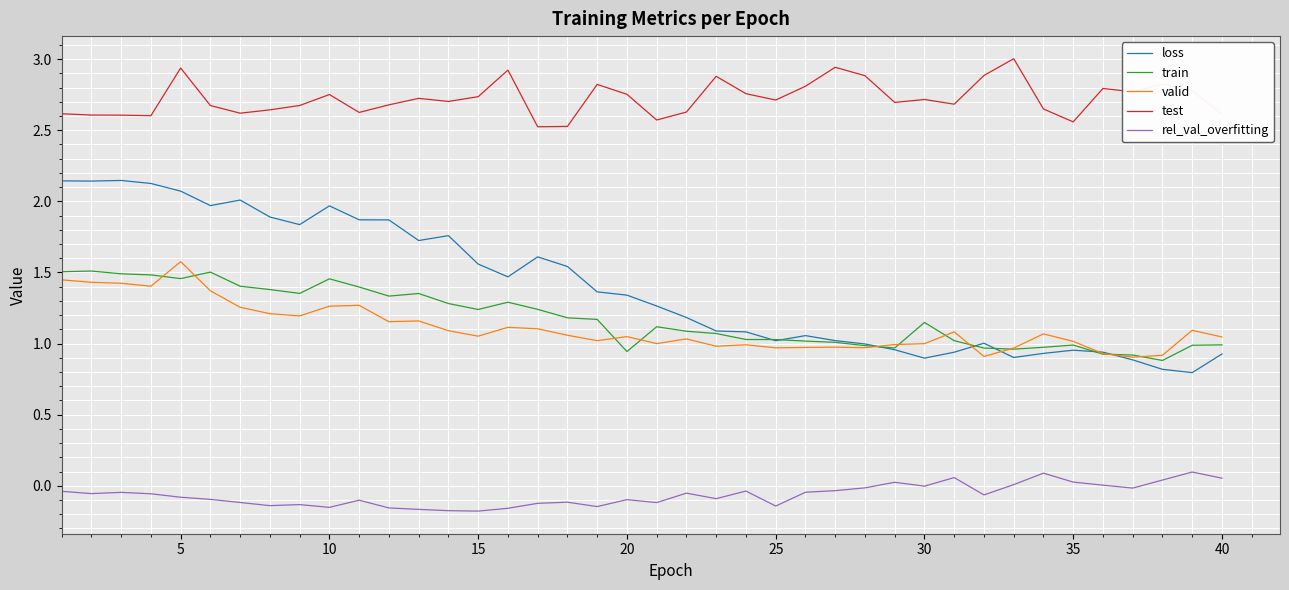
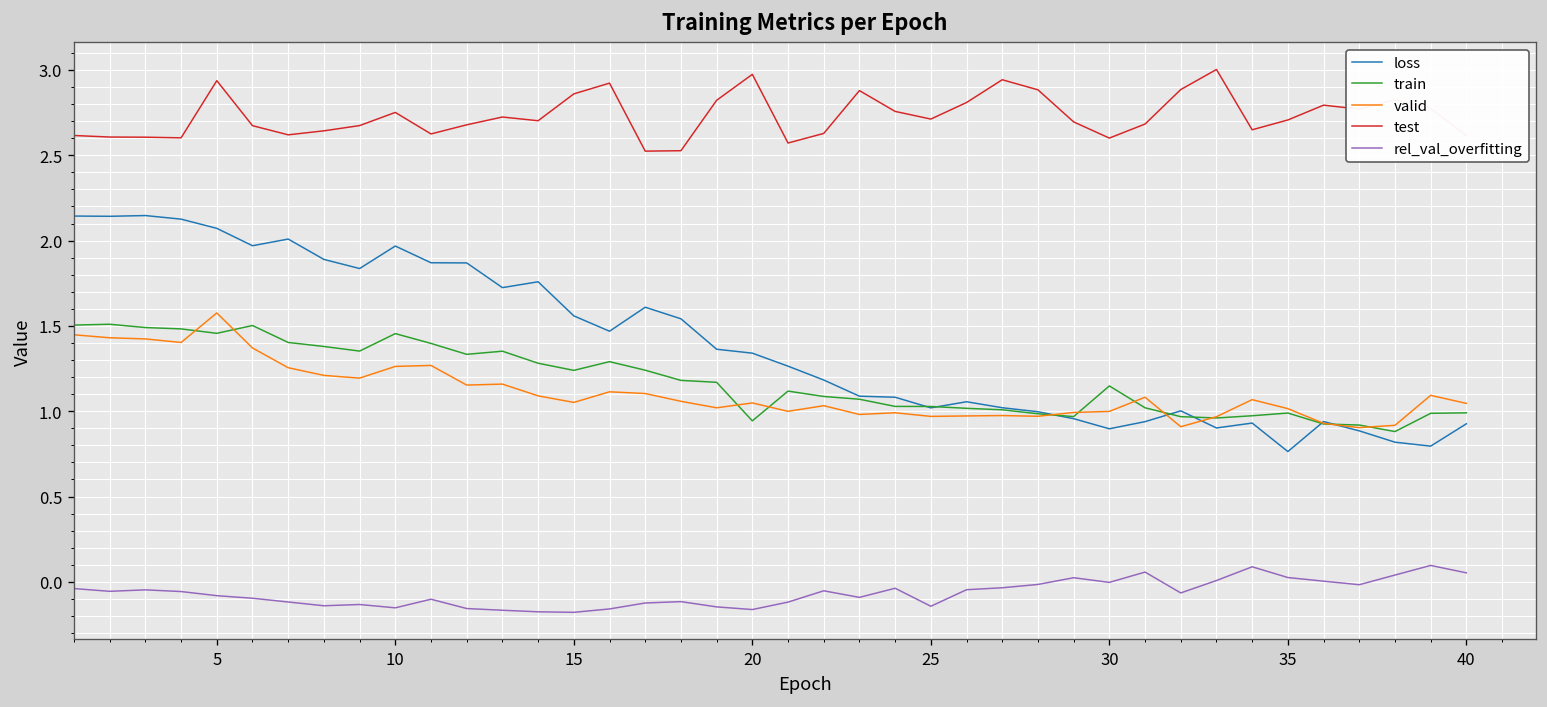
  {
    "loss": {
      "5": 2.07,
      "10": 1.97,
      "15": 1.56,
      "20": 1.34,
      "30": 0.90,
-     "35": 0.95,
+     "35": 0.76,
      "40": 0.93
    },
    "train": {
      "5": 1.46,
      "10": 1.45,
      "15": 1.24,
      "20": 0.94,
      "30": 1.15,
      "35": 0.99,
      "40": 0.99
    },
    "valid": {
      "5": 1.58,
      "10": 1.26,
      "15": 1.05,
      "20": 1.05,
      "25": 0.97,
      "30": 1.00,
      "35": 1.02,
      "40": 1.05
    },
    "test": {
      "5": 2.94,
      "10": 2.75,
-     "15": 2.74,
-     "20": 2.75,
+     "15": 2.86,
+     "20": 2.97,
      "25": 2.71,
-     "30": 2.72,
-     "35": 2.56
+     "30": 2.60,
+     "35": 2.71
    },
    "rel_val_overfitting": {
      "5": -0.08,
      "10": -0.15,
      "15": -0.18,
-     "20": -0.10,
+     "20": -0.16,
      "25": -0.14,
      "30": 0.00,
      "35": 0.03,
      "40": 0.05
    }
  }
